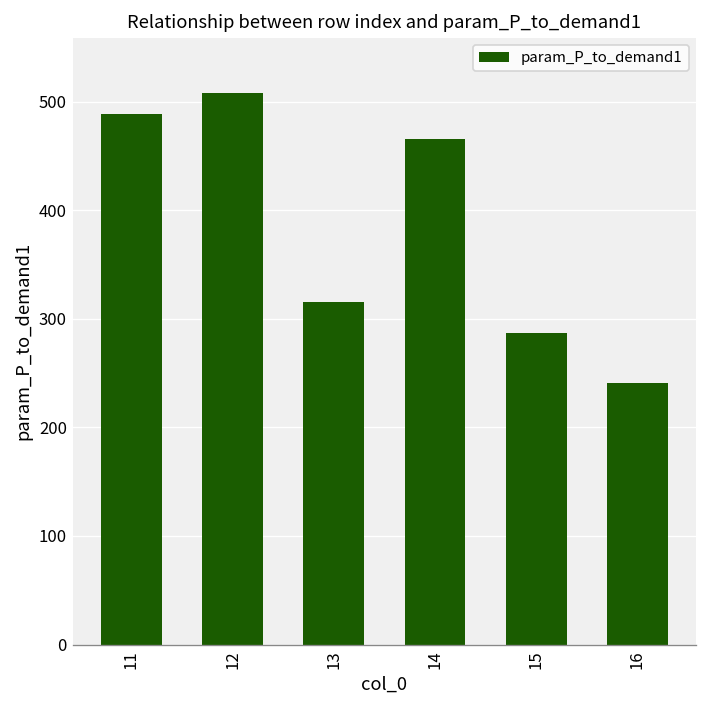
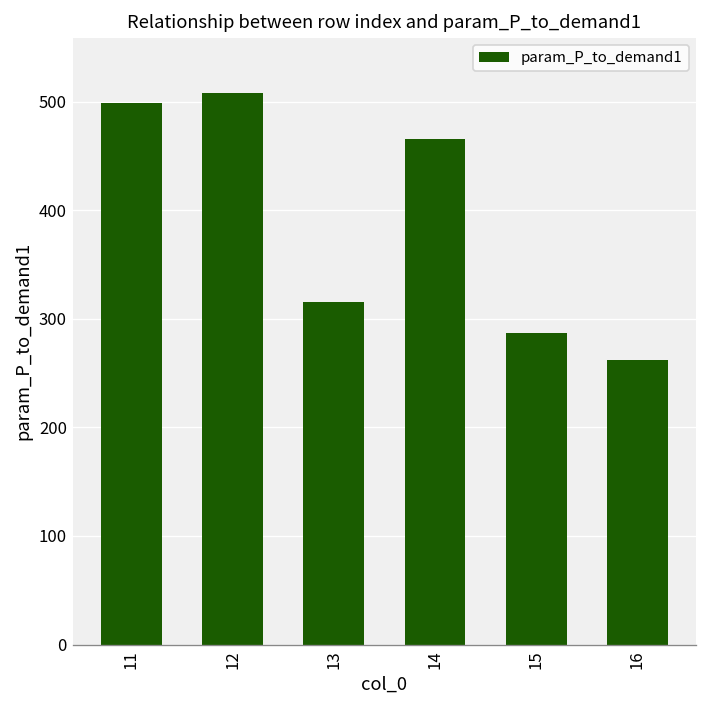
  {
-   "11": 490,
+   "11": 500,
    "12": 510,
    "13": 320,
    "14": 470,
    "15": 290,
-   "16": 240
+   "16": 260
  }
